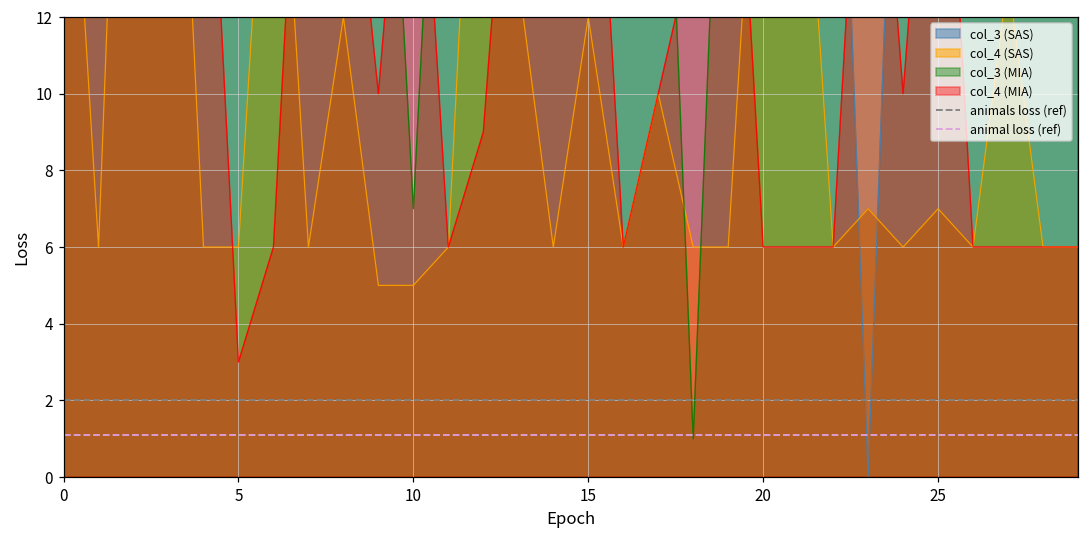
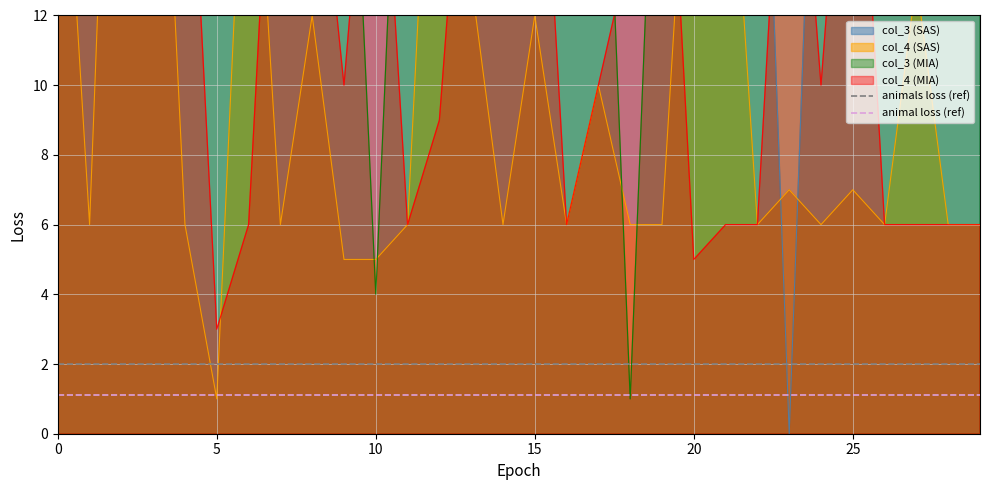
  {
    "col_4 (SAS)": {
-     "5": 6,
+     "5": 1,
      "10": 5,
      "15": 12,
      "25": 7
    },
    "col_3 (MIA)": {
-     "10": 7
+     "10": 4
    },
    "col_4 (MIA)": {
      "5": 3,
-     "20": 6
+     "20": 5
    }
  }
